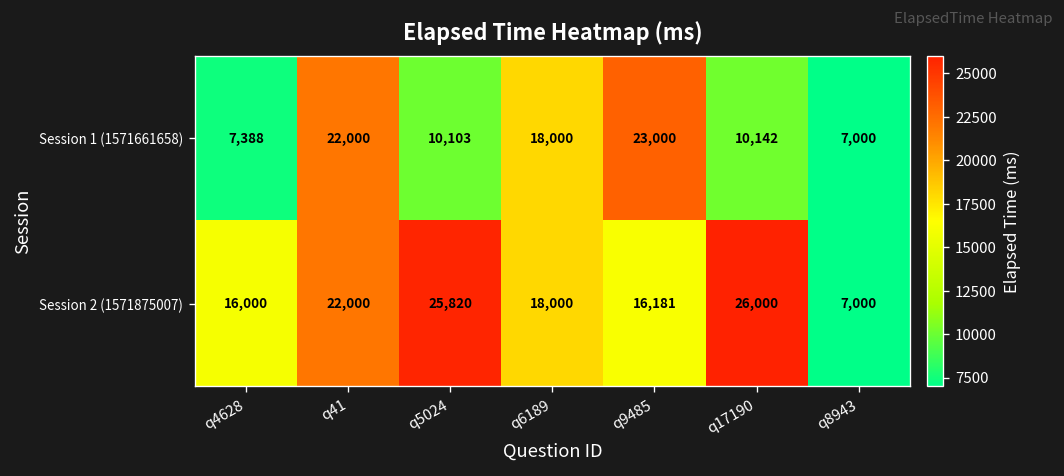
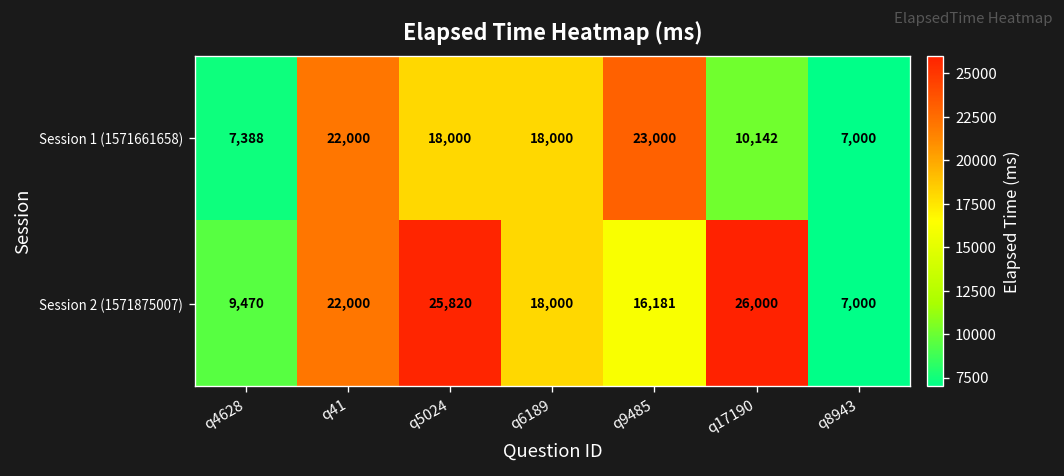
  {
    "Session 1 (1571661658)": {
      "q4628": "7,388",
      "q41": "22,000",
-     "q5024": "10,103",
+     "q5024": "18,000",
      "q6189": "18,000",
      "q9485": "23,000",
      "q17190": "10,142",
      "q8943": "7,000"
    },
    "Session 2 (1571875007)": {
-     "q4628": "16,000",
+     "q4628": "9,470",
      "q41": "22,000",
      "q5024": "25,820",
      "q6189": "18,000",
      "q9485": "16,181",
      "q17190": "26,000",
      "q8943": "7,000"
    }
  }
